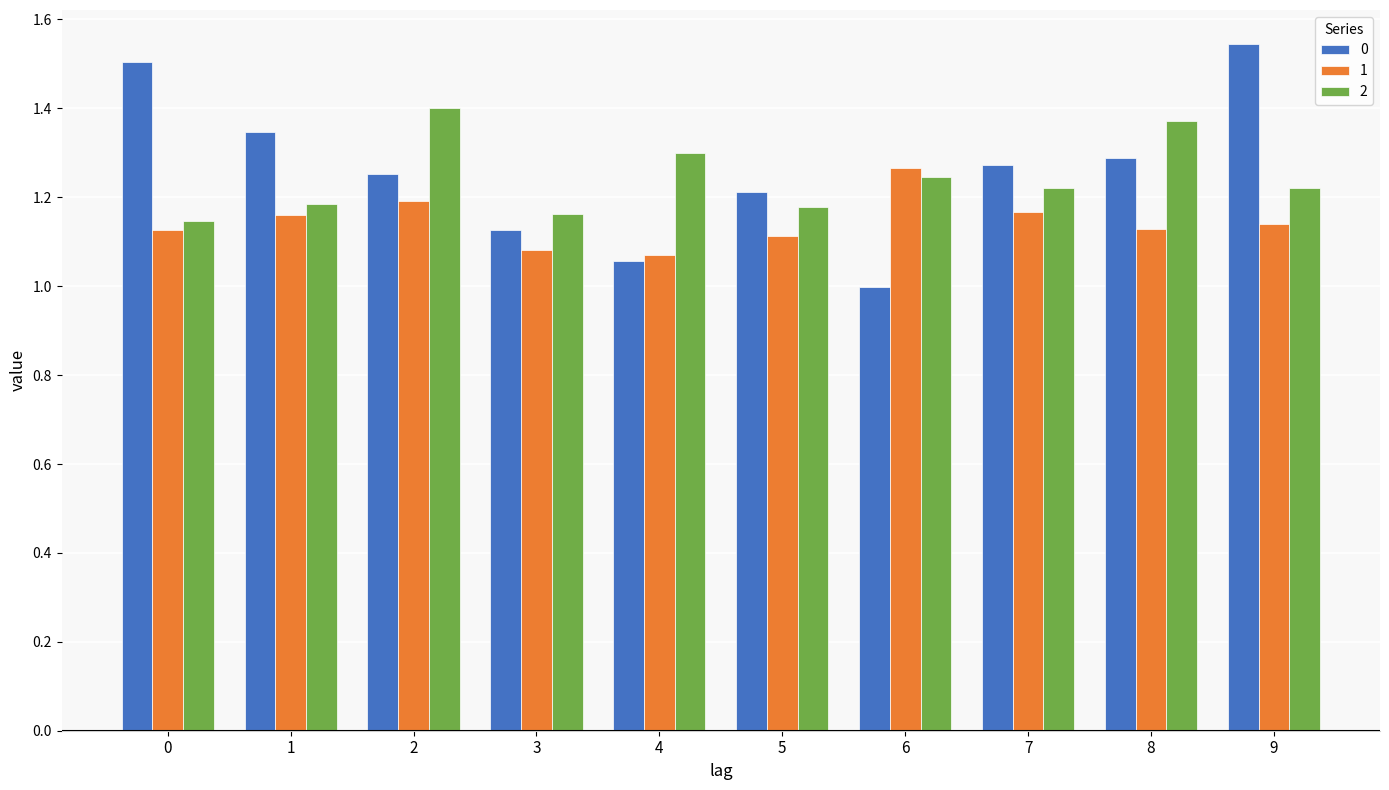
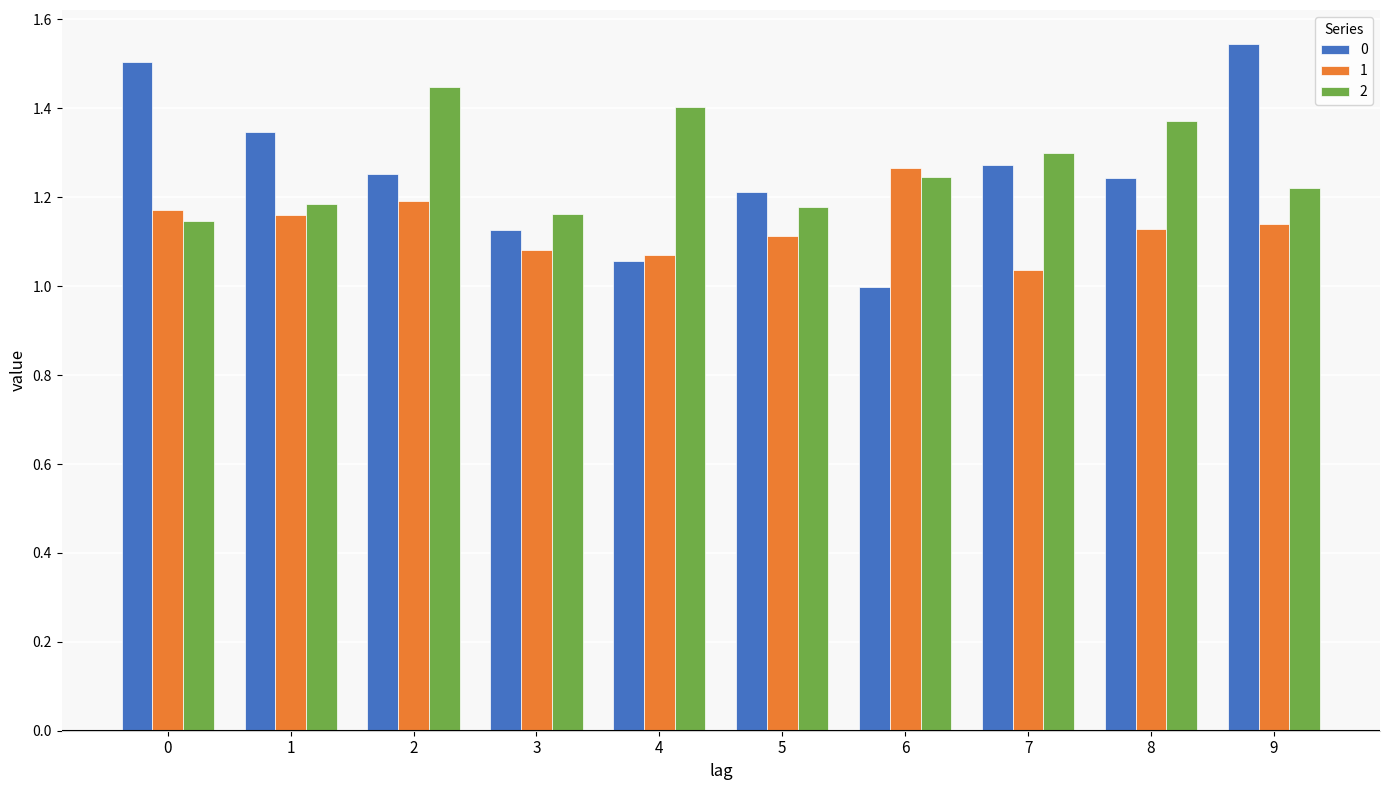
  {
    "0": {
      "0": 1.51,
      "1": 1.35,
      "2": 1.25,
      "3": 1.13,
      "4": 1.06,
      "5": 1.21,
      "6": 1.00,
      "7": 1.27,
-     "8": 1.29,
+     "8": 1.24,
      "9": 1.54
    },
    "1": {
-     "0": 1.13,
+     "0": 1.17,
      "1": 1.16,
      "2": 1.19,
      "3": 1.08,
      "4": 1.07,
      "5": 1.11,
      "6": 1.27,
-     "7": 1.17,
+     "7": 1.04,
      "8": 1.13,
      "9": 1.14
    },
    "2": {
      "0": 1.15,
      "1": 1.18,
-     "2": 1.40,
+     "2": 1.45,
      "3": 1.16,
-     "4": 1.30,
+     "4": 1.40,
      "5": 1.18,
      "6": 1.24,
-     "7": 1.22,
+     "7": 1.30,
      "8": 1.37,
      "9": 1.22
    }
  }
